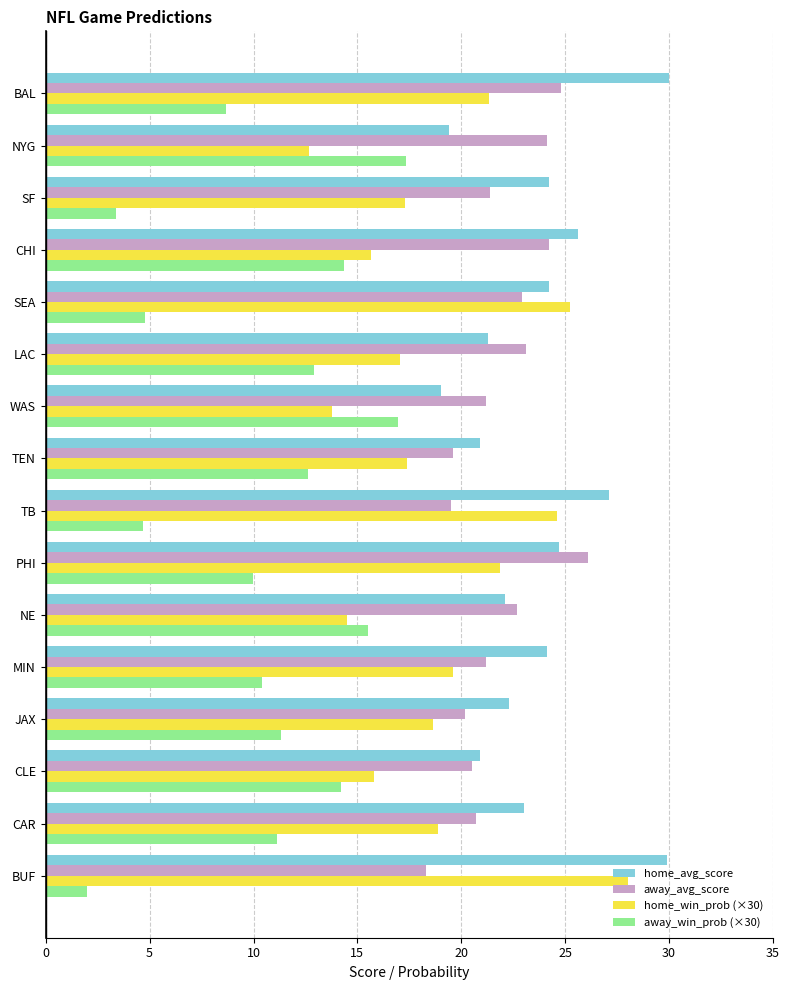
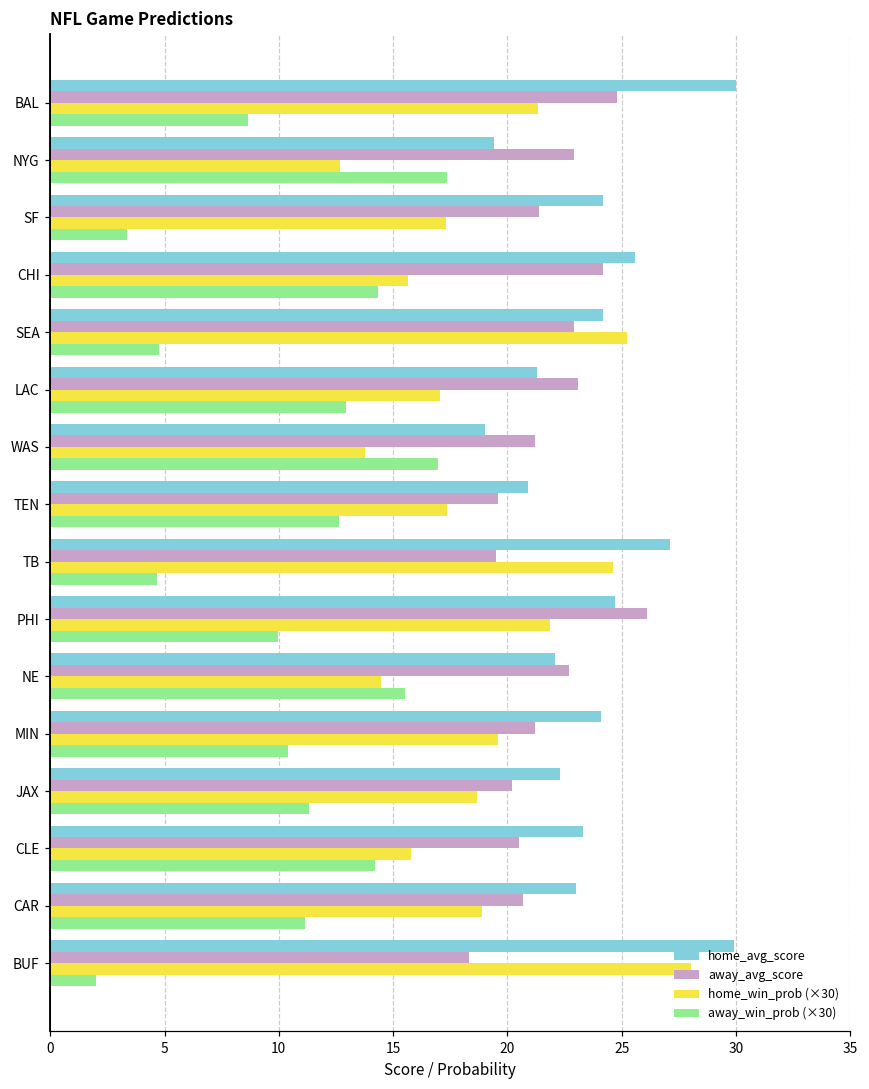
  {
    "home_avg_score": {
      "BAL": 30.0,
      "NYG": 19.4,
      "SF": 24.2,
      "CHI": 25.6,
      "SEA": 24.2,
      "LAC": 21.3,
      "WAS": 19.0,
      "TEN": 20.9,
      "TB": 27.1,
      "PHI": 24.7,
      "NE": 22.1,
      "MIN": 24.1,
      "JAX": 22.3,
-     "CLE": 20.9,
+     "CLE": 23.3,
      "CAR": 23.0,
      "BUF": 29.9
    },
    "away_avg_score": {
      "BAL": 24.8,
-     "NYG": 24.1,
+     "NYG": 22.9,
      "SF": 21.4,
      "CHI": 24.2,
      "SEA": 22.9,
      "LAC": 23.1,
      "WAS": 21.2,
      "TEN": 19.6,
      "TB": 19.5,
      "PHI": 26.1,
      "NE": 22.7,
      "MIN": 21.2,
      "JAX": 20.2,
      "CLE": 20.5,
      "CAR": 20.7,
      "BUF": 18.3
    },
    "home_win_prob (×30)": {
      "BAL": 21.3,
      "NYG": 12.7,
      "SF": 17.3,
      "CHI": 15.7,
      "SEA": 25.2,
      "LAC": 17.1,
      "WAS": 13.8,
      "TEN": 17.4,
      "TB": 24.6,
      "PHI": 21.9,
      "NE": 14.5,
      "MIN": 19.6,
      "JAX": 18.7,
      "CLE": 15.8,
      "CAR": 18.9,
      "BUF": 28.0
    },
    "away_win_prob (×30)": {
      "BAL": 8.7,
      "NYG": 17.3,
      "SF": 3.4,
      "CHI": 14.3,
      "SEA": 4.8,
      "LAC": 12.9,
      "WAS": 17.0,
      "TEN": 12.6,
      "TB": 4.7,
      "PHI": 10.0,
      "NE": 15.5,
      "MIN": 10.4,
      "JAX": 11.3,
      "CLE": 14.2,
      "CAR": 11.1,
      "BUF": 2.0
    }
  }
